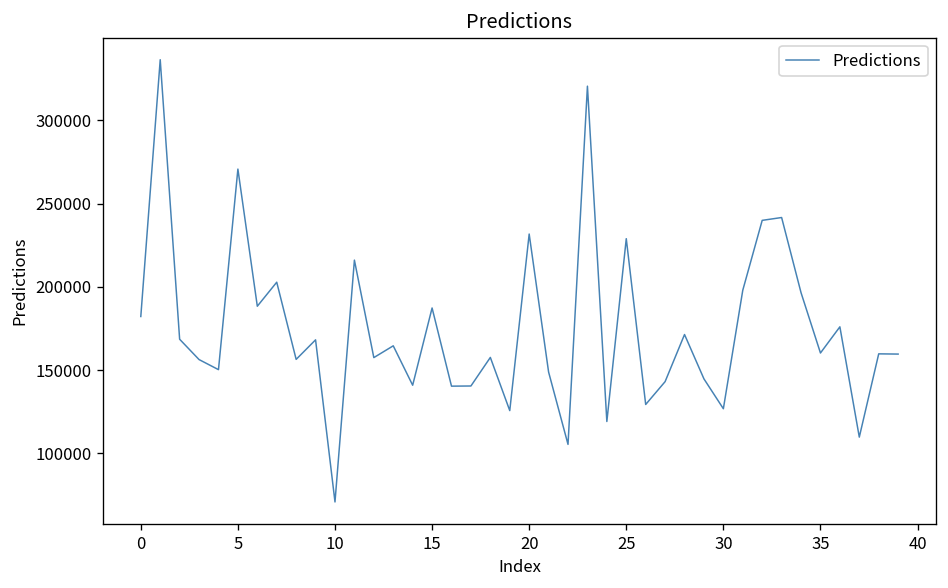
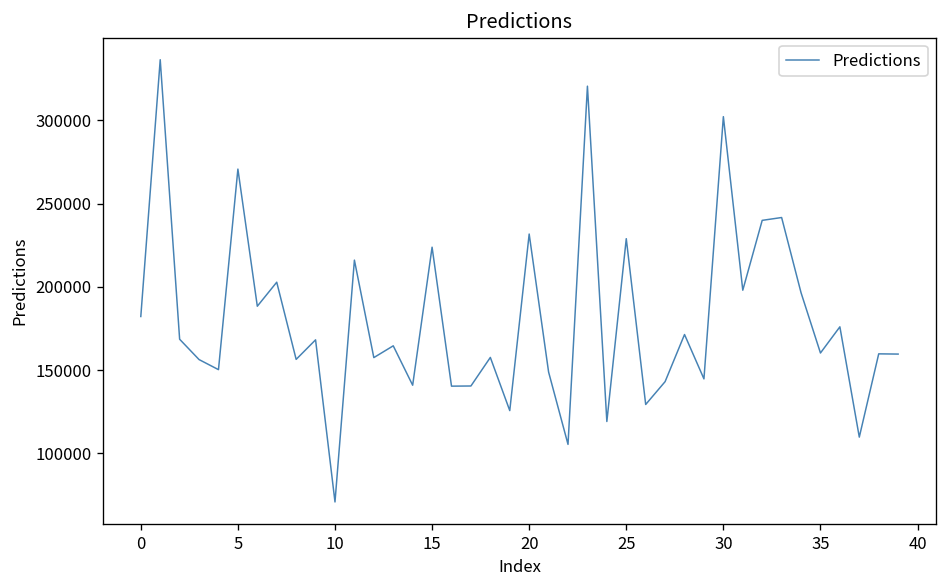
  {
    "0": 182000,
    "5": 271000,
    "10": 71000,
-   "15": 187000,
+   "15": 224000,
    "20": 232000,
    "25": 229000,
-   "30": 127000,
+   "30": 302000,
    "35": 160000
  }
